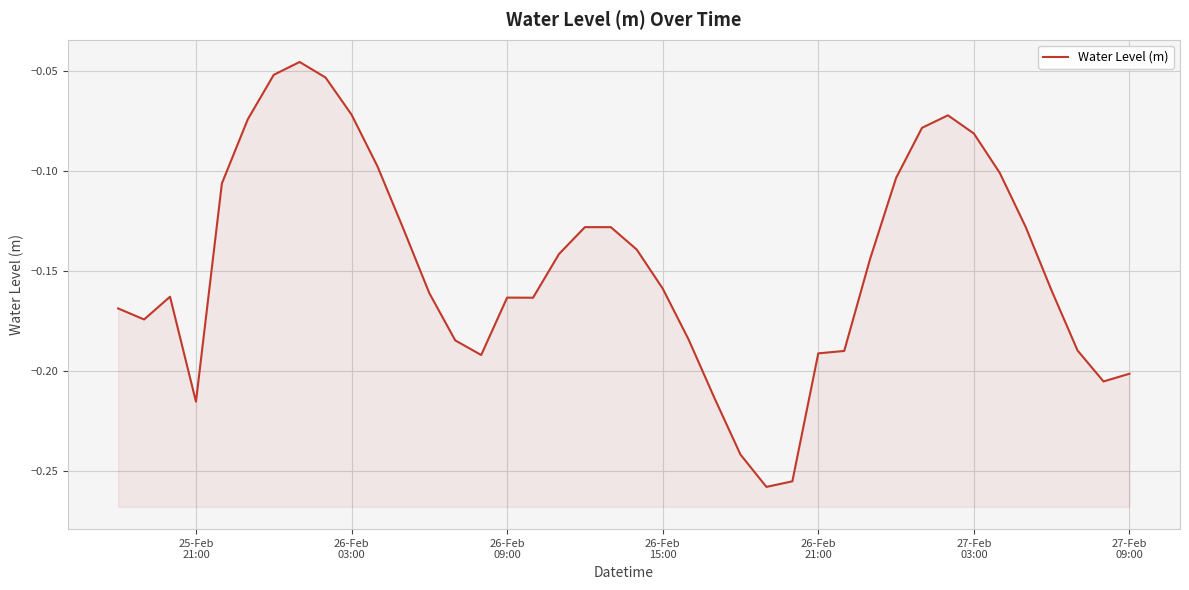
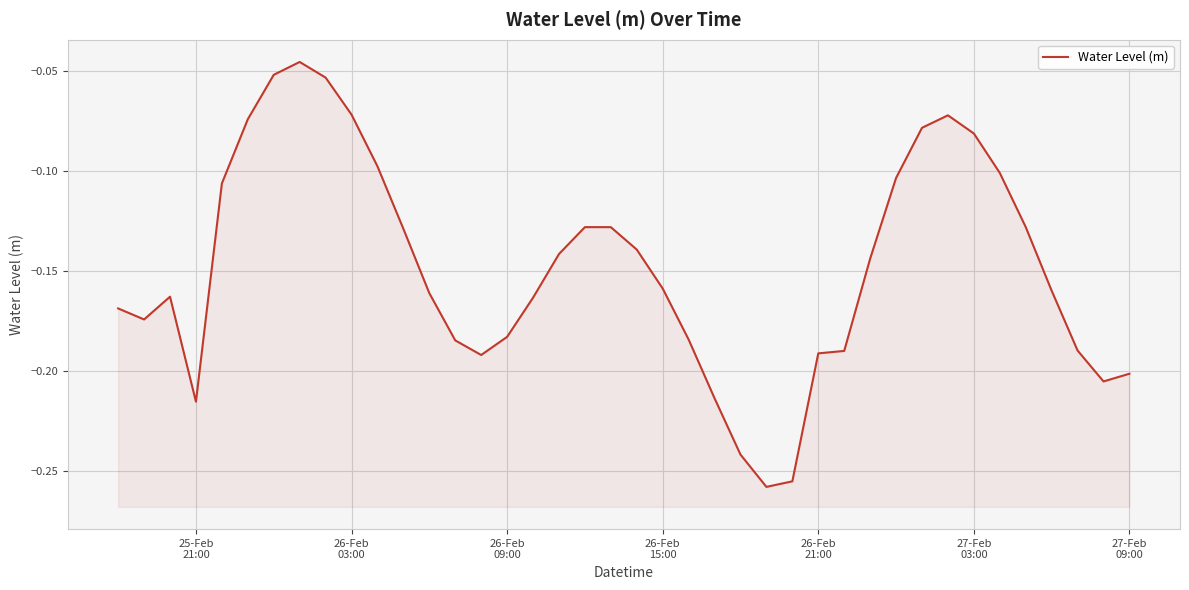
  {
    "25-Feb 21:00": -0.215,
    "26-Feb 03:00": -0.072,
-   "26-Feb 09:00": -0.163,
+   "26-Feb 09:00": -0.183,
    "26-Feb 15:00": -0.159,
    "26-Feb 21:00": -0.191,
    "27-Feb 03:00": -0.081,
    "27-Feb 09:00": -0.201
  }
